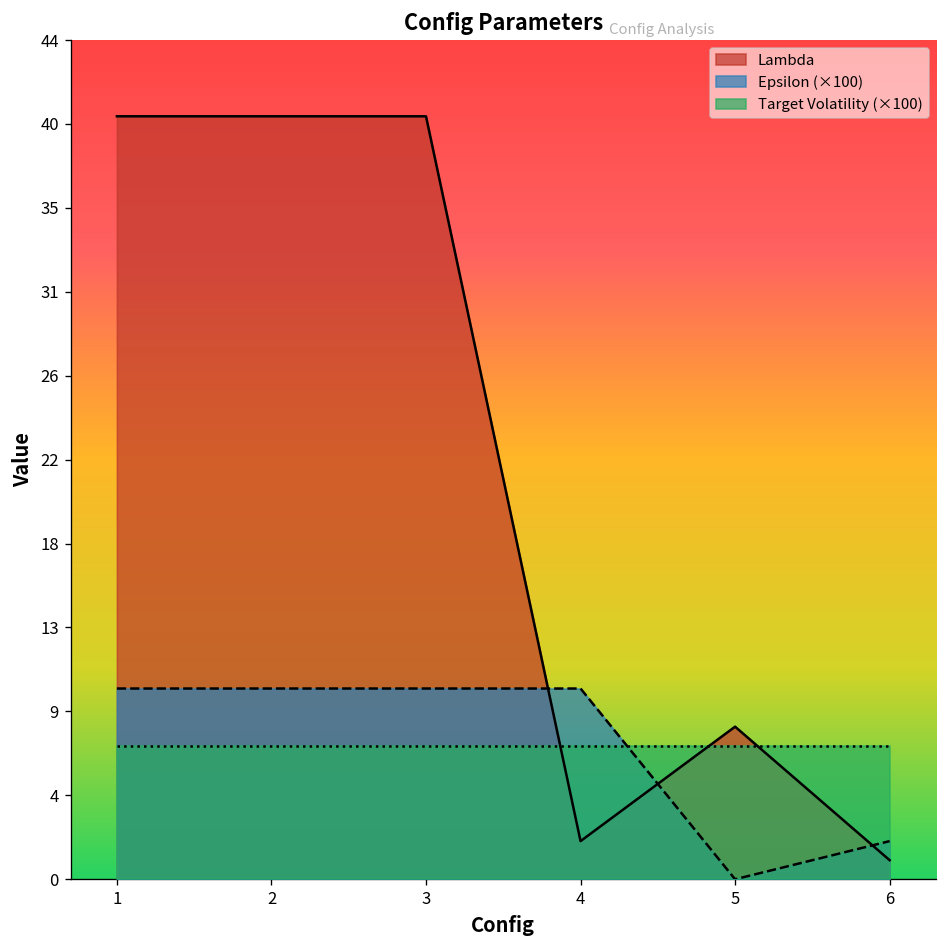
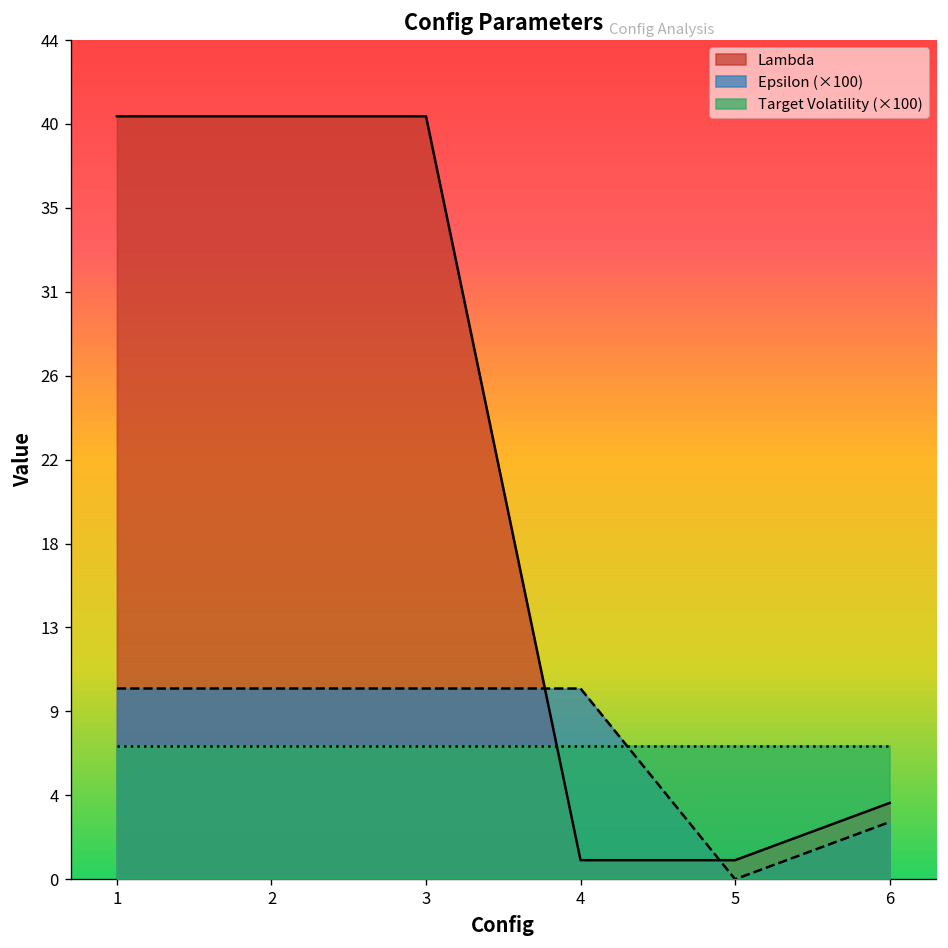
  {
    "Lambda": {
      "1": 40,
      "2": 40,
      "3": 40,
-     "4": 2,
-     "5": 8,
-     "6": 1
+     "4": 1,
+     "5": 1,
+     "6": 4
    },
    "Epsilon (×100)": {
      "1": 10.0,
      "2": 10.0,
      "3": 10.0,
      "4": 10.0,
      "5": 0.0,
-     "6": 2.0
+     "6": 3.0
    },
    "Target Volatility (×100)": {
      "1": 7.0,
      "2": 7.0,
      "3": 7.0,
      "4": 7.0,
      "5": 7.0,
      "6": 7.0
    }
  }
